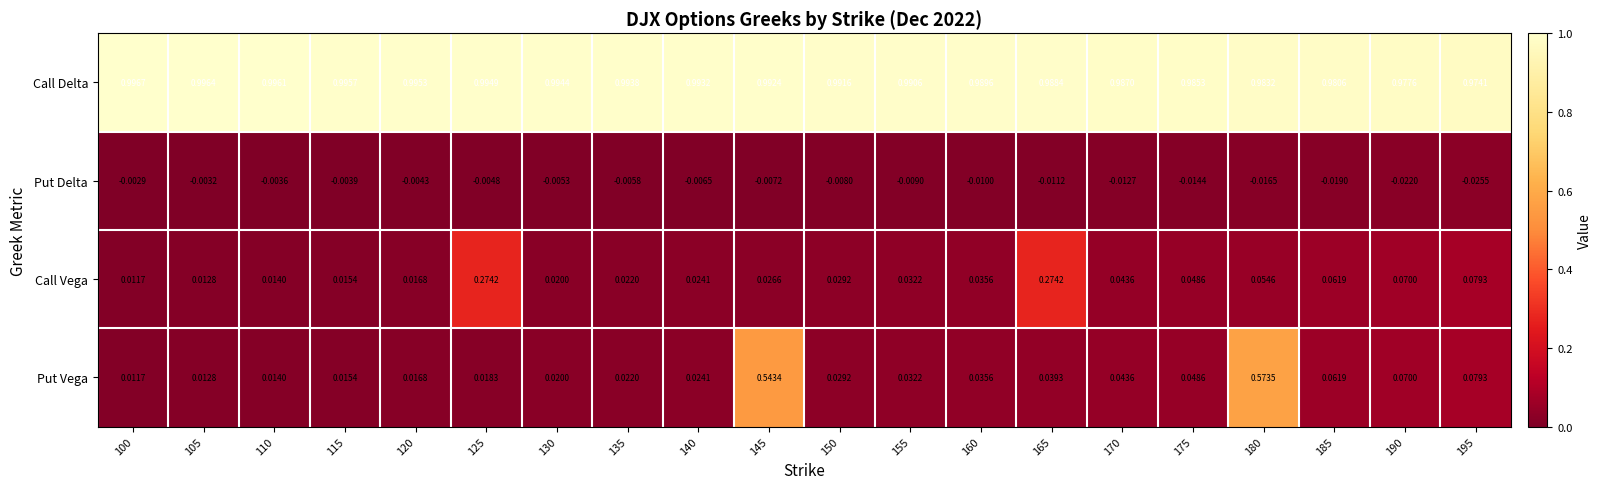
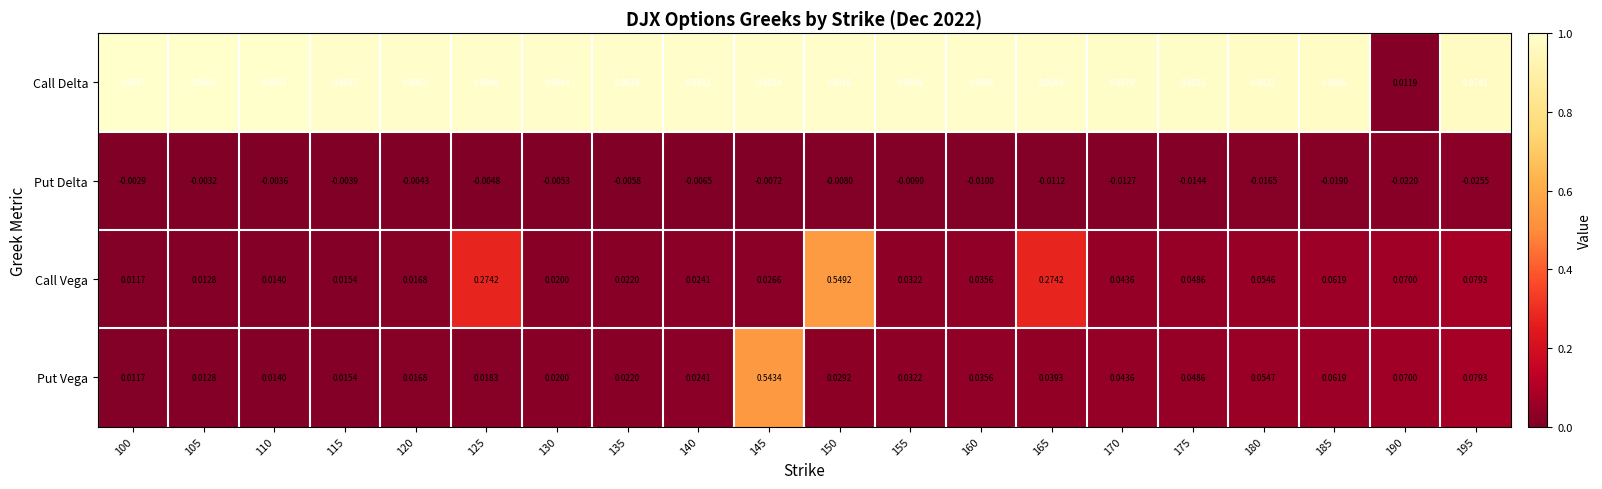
  {
    "Call Delta": {
      "100": 0.9967,
      "105": 0.9964,
      "110": 0.9961,
      "115": 0.9957,
      "120": 0.9953,
      "125": 0.9949,
      "130": 0.9944,
      "135": 0.9938,
      "140": 0.9932,
      "145": 0.9924,
      "150": 0.9916,
      "155": 0.9906,
      "160": 0.9896,
      "165": 0.9884,
      "170": 0.9870,
      "175": 0.9853,
      "180": 0.9832,
      "185": 0.9806,
-     "190": 0.9776,
+     "190": 0.0119,
      "195": 0.9741
    },
    "Put Delta": {
      "100": -0.0029,
      "105": -0.0032,
      "110": -0.0036,
      "115": -0.0039,
      "120": -0.0043,
      "125": -0.0048,
      "130": -0.0053,
      "135": -0.0058,
      "140": -0.0065,
      "145": -0.0072,
      "150": -0.0080,
      "155": -0.0090,
      "160": -0.0100,
      "165": -0.0112,
      "170": -0.0127,
      "175": -0.0144,
      "180": -0.0165,
      "185": -0.0190,
      "190": -0.0220,
      "195": -0.0255
    },
    "Call Vega": {
      "100": 0.0117,
      "105": 0.0128,
      "110": 0.0140,
      "115": 0.0154,
      "120": 0.0168,
      "125": 0.2742,
      "130": 0.0200,
      "135": 0.0220,
      "140": 0.0241,
      "145": 0.0266,
-     "150": 0.0292,
+     "150": 0.5492,
      "155": 0.0322,
      "160": 0.0356,
      "165": 0.2742,
      "170": 0.0436,
      "175": 0.0486,
      "180": 0.0546,
      "185": 0.0619,
      "190": 0.0700,
      "195": 0.0793
    },
    "Put Vega": {
      "100": 0.0117,
      "105": 0.0128,
      "110": 0.0140,
      "115": 0.0154,
      "120": 0.0168,
      "125": 0.0183,
      "130": 0.0200,
      "135": 0.0220,
      "140": 0.0241,
      "145": 0.5434,
      "150": 0.0292,
      "155": 0.0322,
      "160": 0.0356,
      "165": 0.0393,
      "170": 0.0436,
      "175": 0.0486,
-     "180": 0.5735,
+     "180": 0.0547,
      "185": 0.0619,
      "190": 0.0700,
      "195": 0.0793
    }
  }
